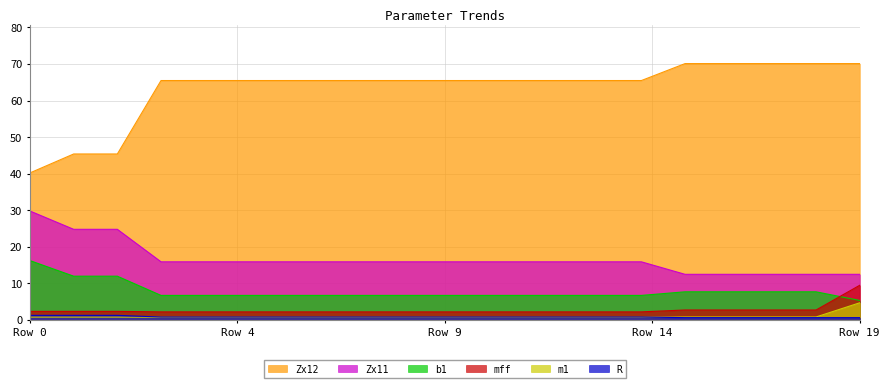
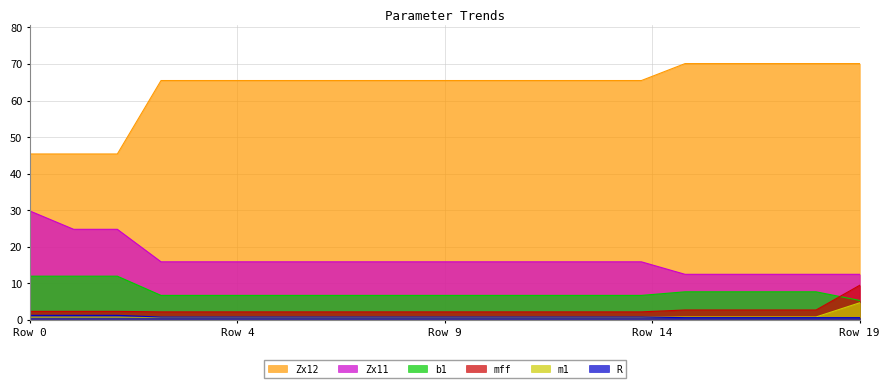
  {
    "Zx12": {
-     "Row 0": 40,
+     "Row 0": 45,
      "Row 19": 70
    },
    "Zx11": {
      "Row 0": 30,
      "Row 19": 12
    },
    "b1": {
-     "Row 0": 16
+     "Row 0": 12
    },
    "mff": {
      "Row 0": 2,
      "Row 19": 9
    },
    "R": {
      "Row 19": 1
    }
  }
